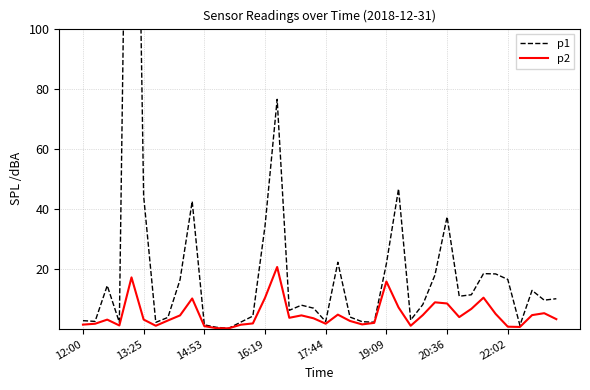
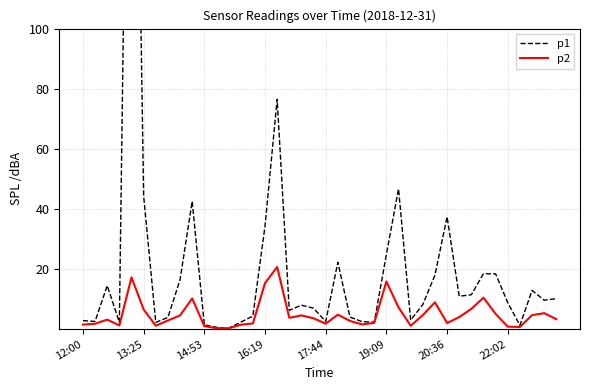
  {
    "p1": {
      "12:00": 3,
      "13:25": 44,
      "16:19": 34,
-     "19:09": 22,
+     "19:09": 25,
      "20:36": 37,
-     "22:02": 17
+     "22:02": 9
    },
    "p2": {
      "12:00": 1,
-     "13:25": 3,
-     "16:19": 10,
+     "13:25": 7,
+     "16:19": 15,
      "19:09": 16,
-     "20:36": 9,
+     "20:36": 2,
      "22:02": 1
    }
  }
